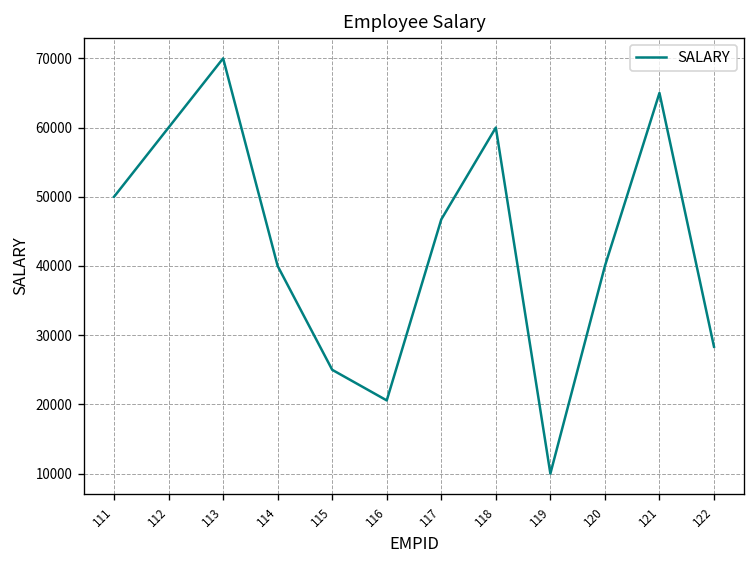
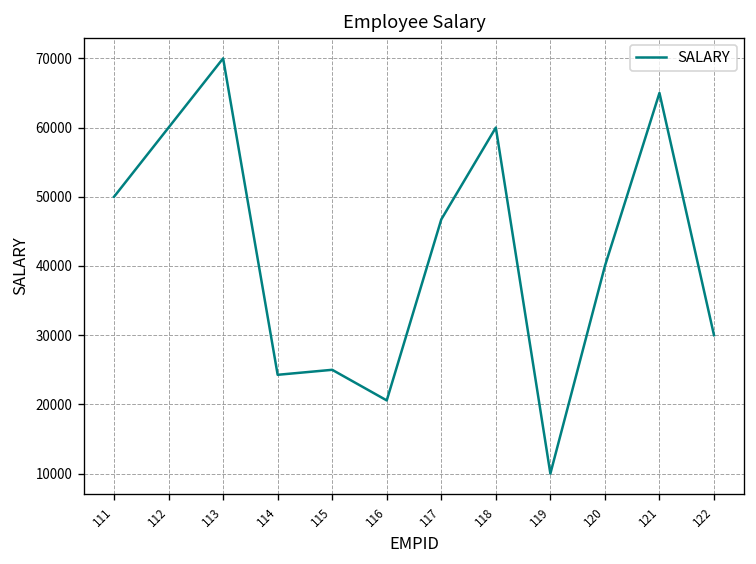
  {
    "111": 50000,
    "112": 60000,
    "113": 70000,
-   "114": 40000,
+   "114": 24000,
    "115": 25000,
    "116": 21000,
    "117": 47000,
    "118": 60000,
    "119": 10000,
    "120": 40000,
    "121": 65000,
-   "122": 28000
+   "122": 30000
  }
